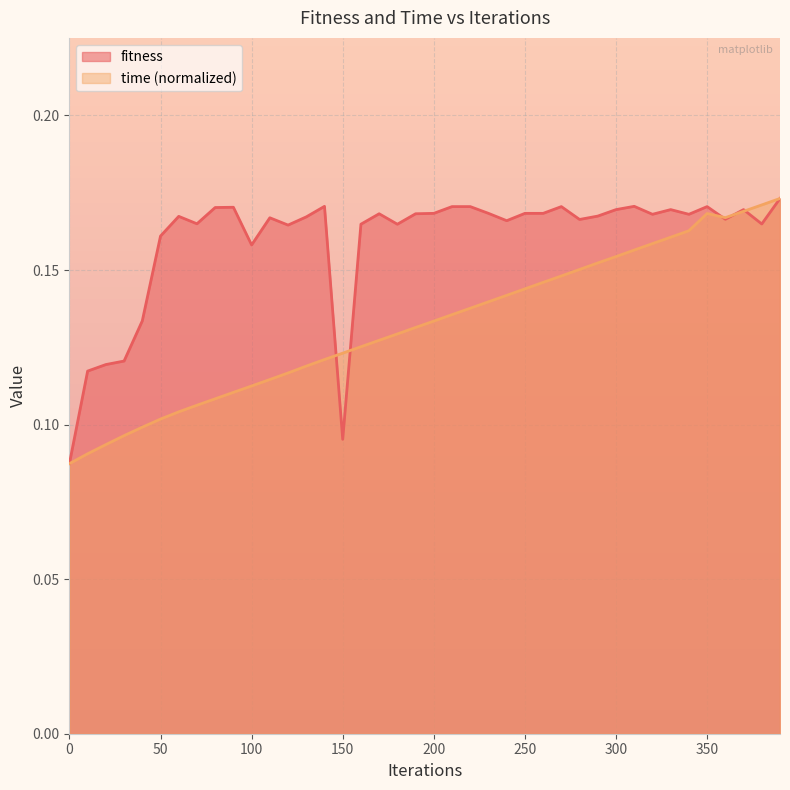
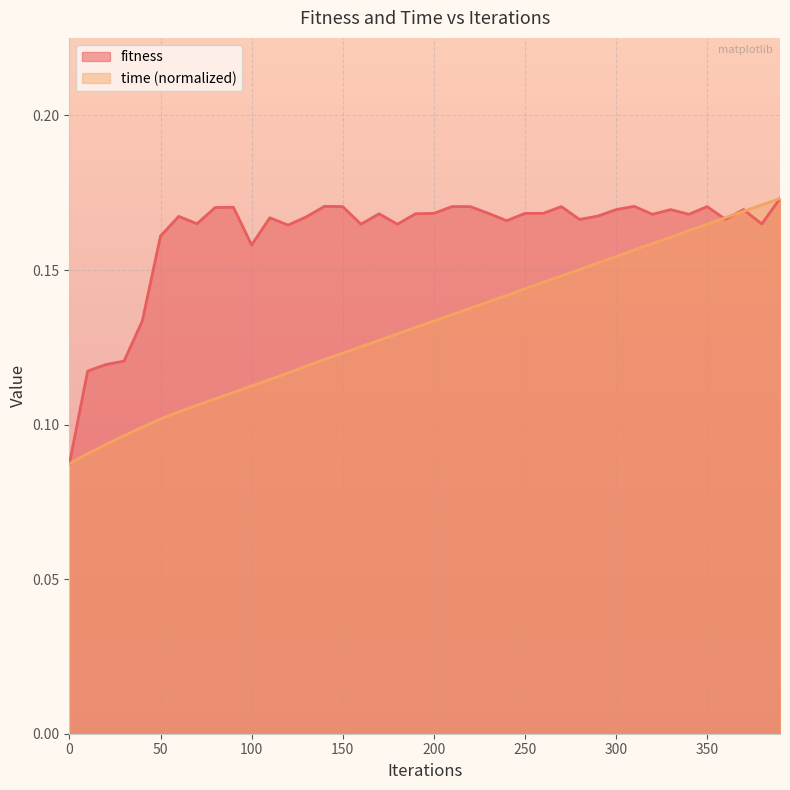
  {
    "fitness": {
      "50": 0.161,
      "100": 0.158,
-     "150": 0.095,
+     "150": 0.171,
      "200": 0.168,
      "250": 0.168,
      "300": 0.170,
      "350": 0.171
    },
    "time (normalized)": {
      "50": 0.102,
      "100": 0.112,
      "150": 0.123,
      "200": 0.133,
      "250": 0.144,
      "300": 0.154,
-     "350": 0.168
+     "350": 0.165
    }
  }
